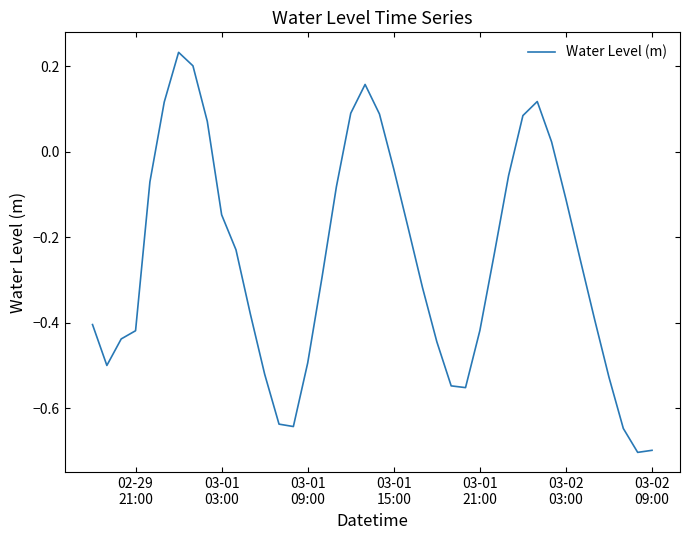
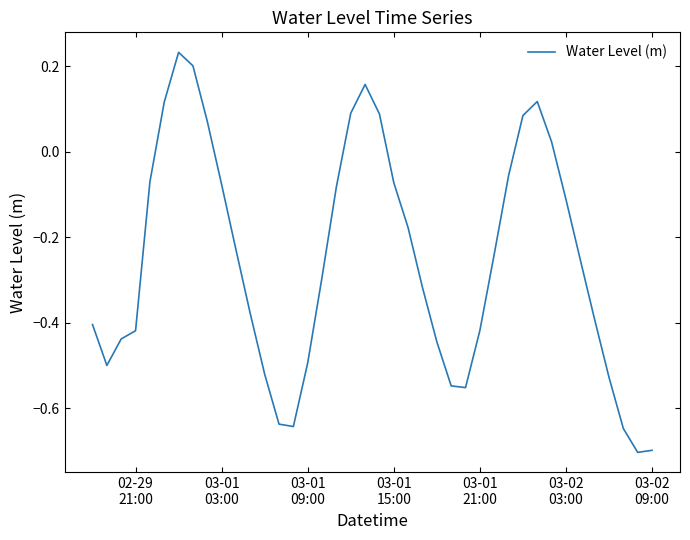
  {
    "02-29 21:00": -0.42,
-   "03-01 03:00": -0.15,
+   "03-01 03:00": -0.08,
    "03-01 09:00": -0.49,
-   "03-01 15:00": -0.04,
+   "03-01 15:00": -0.07,
    "03-01 21:00": -0.42,
    "03-02 03:00": -0.11,
    "03-02 09:00": -0.70
  }
